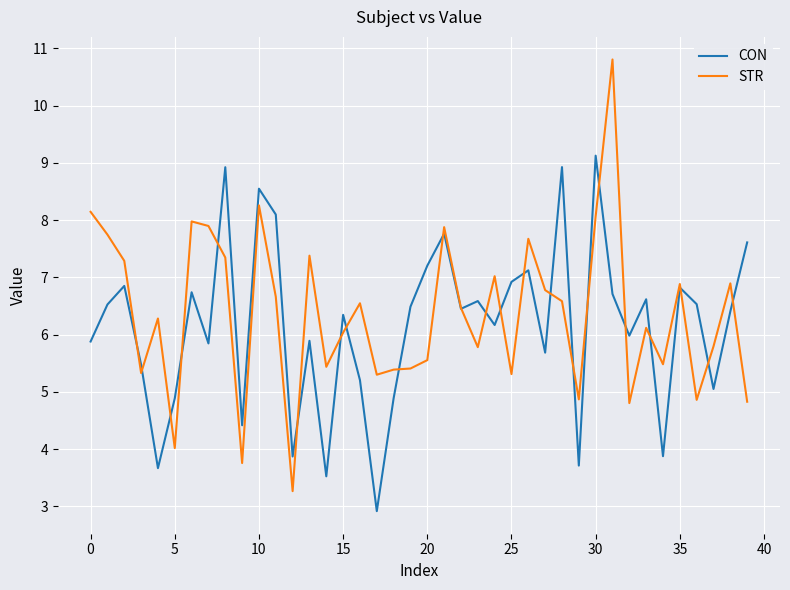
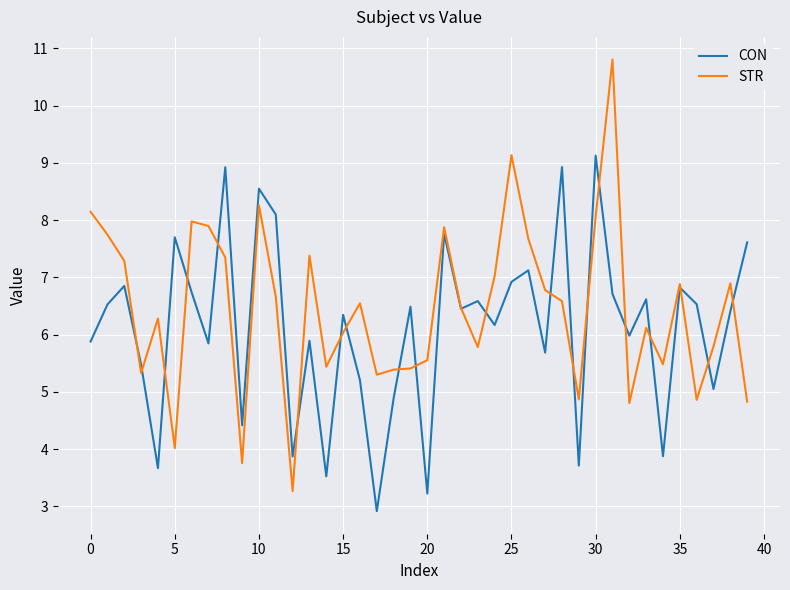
  {
    "CON": {
      "0": 5.9,
-     "5": 4.9,
+     "5": 7.7,
      "10": 8.5,
      "15": 6.3,
-     "20": 7.2,
+     "20": 3.2,
      "25": 6.9,
      "30": 9.1,
      "35": 6.8
    },
    "STR": {
      "0": 8.1,
      "5": 4.0,
      "10": 8.3,
      "15": 6.0,
      "20": 5.6,
-     "25": 5.3,
+     "25": 9.1,
      "30": 8.1,
      "35": 6.9
    }
  }
